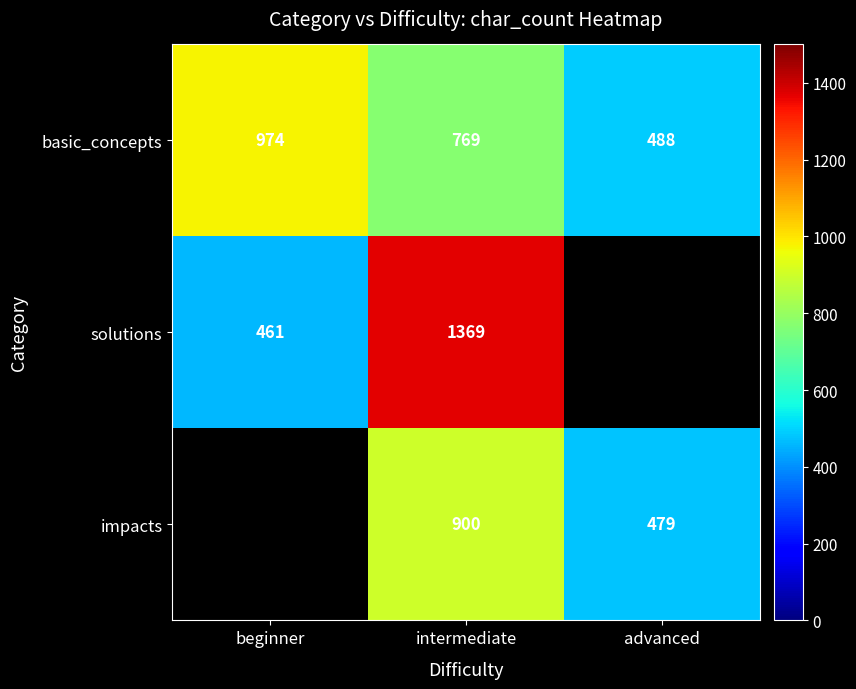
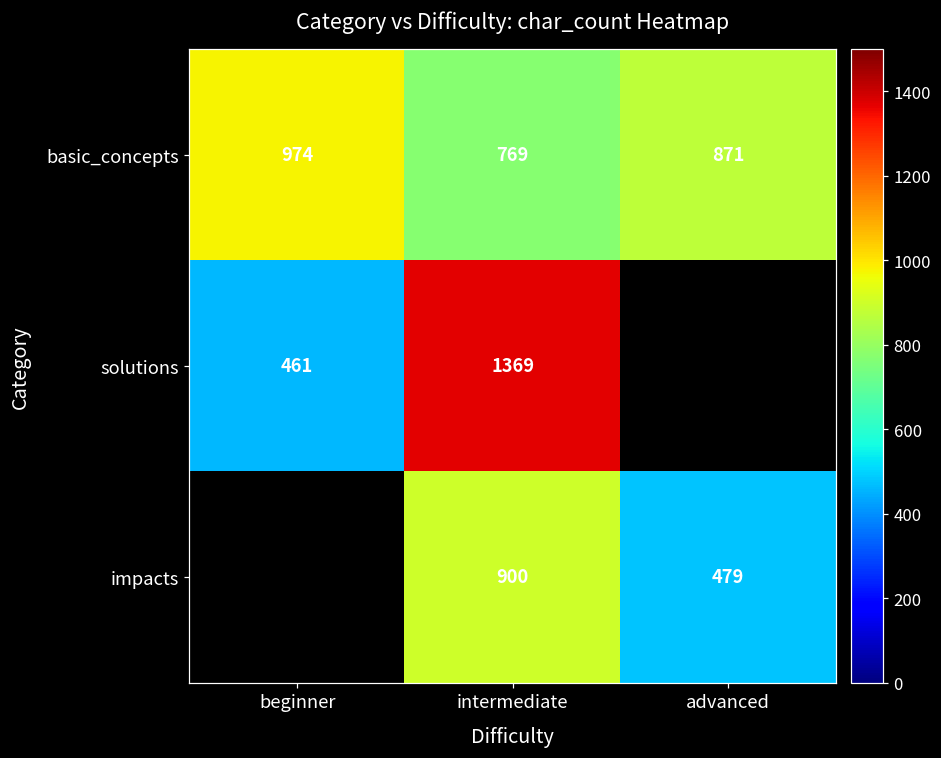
  {
    "basic_concepts": {
      "beginner": 974,
      "intermediate": 769,
-     "advanced": 488
+     "advanced": 871
    },
    "solutions": {
      "beginner": 461,
      "intermediate": 1369
    },
    "impacts": {
      "intermediate": 900,
      "advanced": 479
    }
  }
